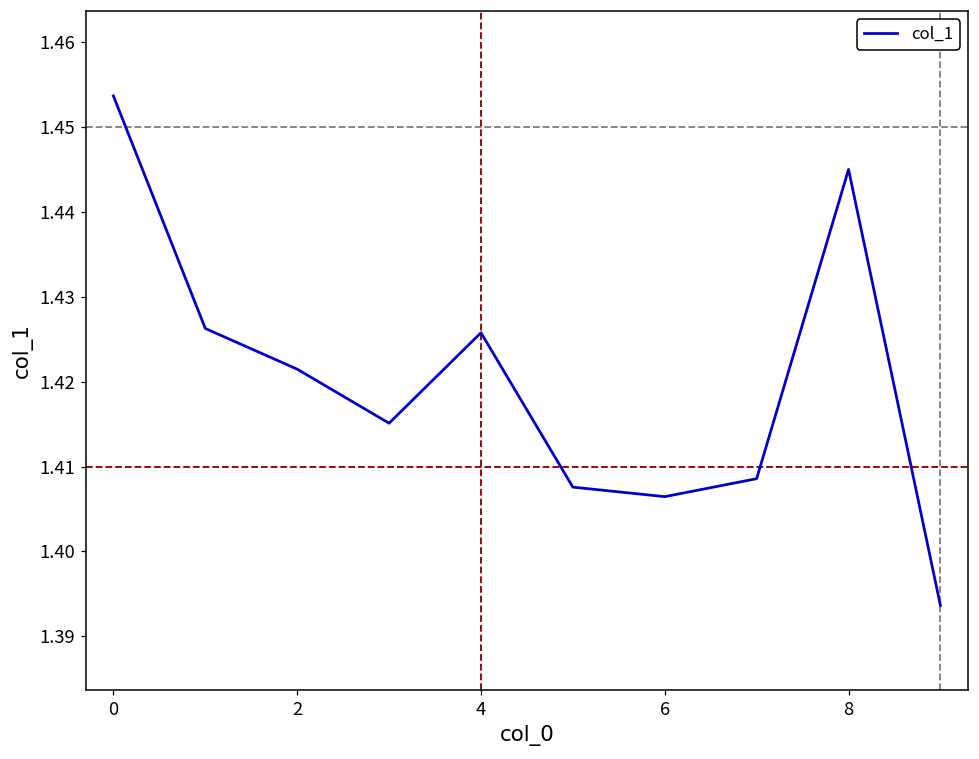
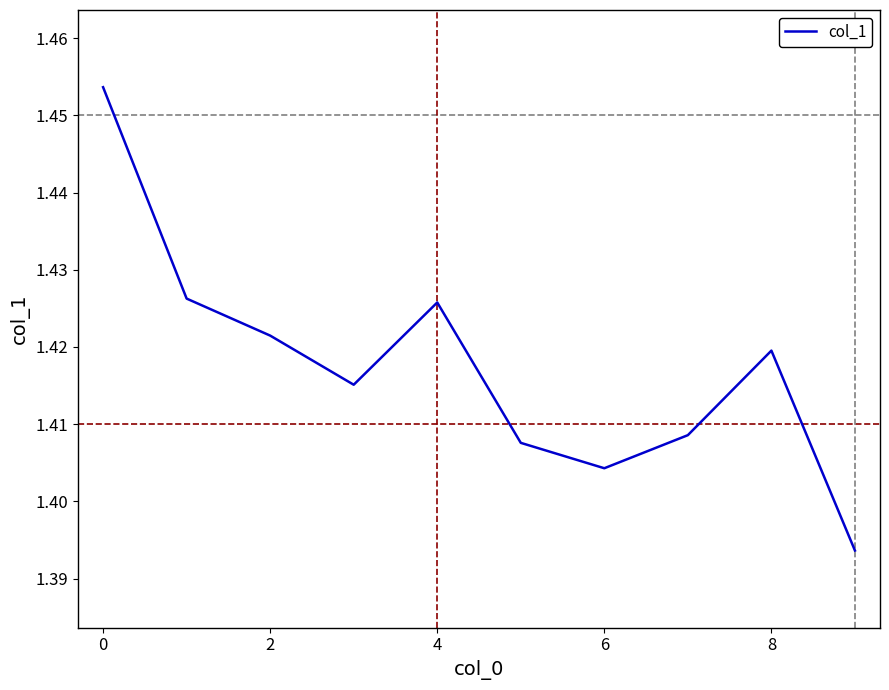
  {
    "0": 1.454,
    "2": 1.421,
    "4": 1.426,
-   "6": 1.406,
-   "8": 1.445
+   "6": 1.404,
+   "8": 1.420
  }
